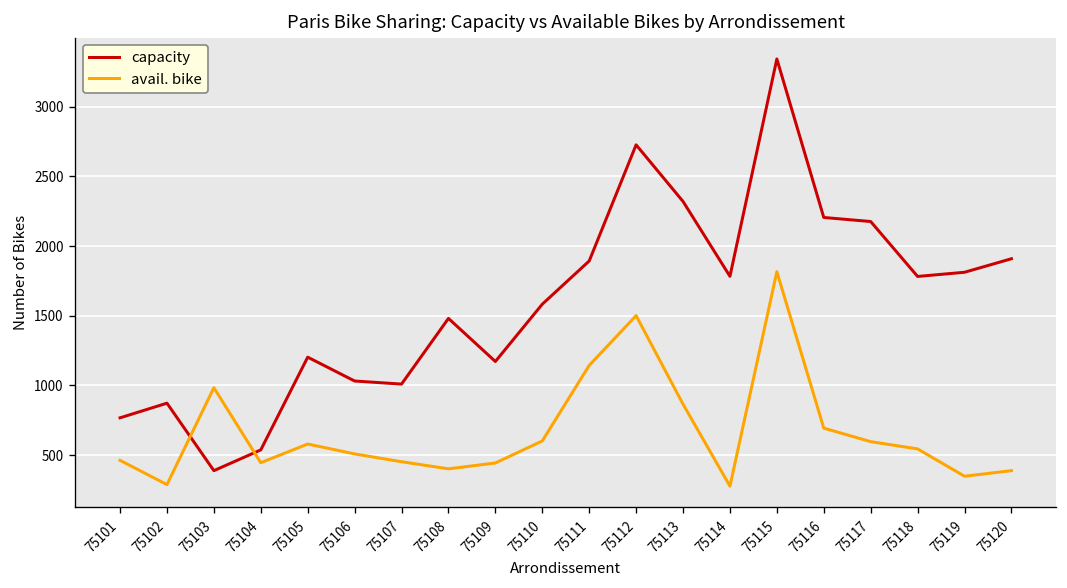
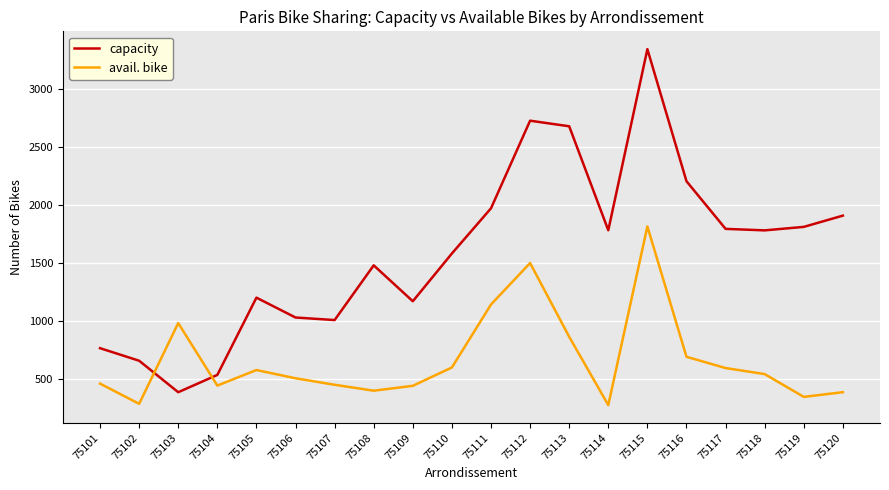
  {
    "capacity": {
      "75101": 770,
-     "75102": 870,
+     "75102": 660,
      "75103": 390,
      "75104": 540,
      "75105": 1200,
      "75106": 1030,
      "75107": 1010,
      "75108": 1480,
      "75109": 1170,
      "75110": 1580,
-     "75111": 1890,
+     "75111": 1970,
      "75112": 2730,
-     "75113": 2320,
+     "75113": 2680,
      "75114": 1780,
      "75115": 3340,
      "75116": 2210,
-     "75117": 2180,
+     "75117": 1800,
      "75118": 1780,
      "75119": 1810,
      "75120": 1910
    },
    "avail. bike": {
      "75101": 460,
      "75102": 290,
      "75103": 980,
      "75104": 450,
      "75105": 580,
      "75106": 510,
      "75107": 450,
      "75108": 400,
      "75109": 440,
      "75110": 600,
      "75111": 1140,
      "75112": 1500,
      "75113": 870,
      "75114": 280,
      "75115": 1820,
      "75116": 690,
      "75117": 600,
      "75118": 550,
      "75119": 350,
      "75120": 390
    }
  }
